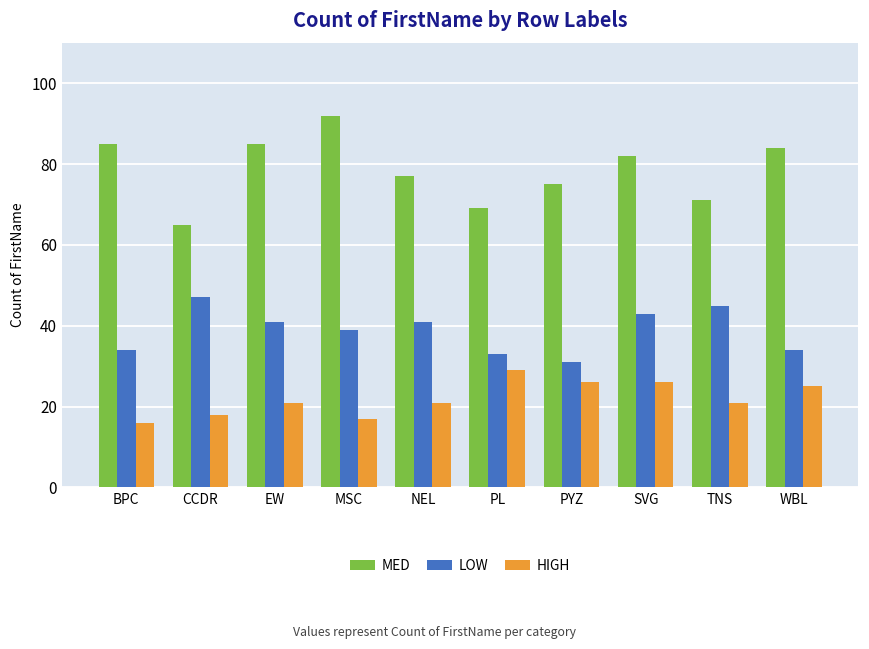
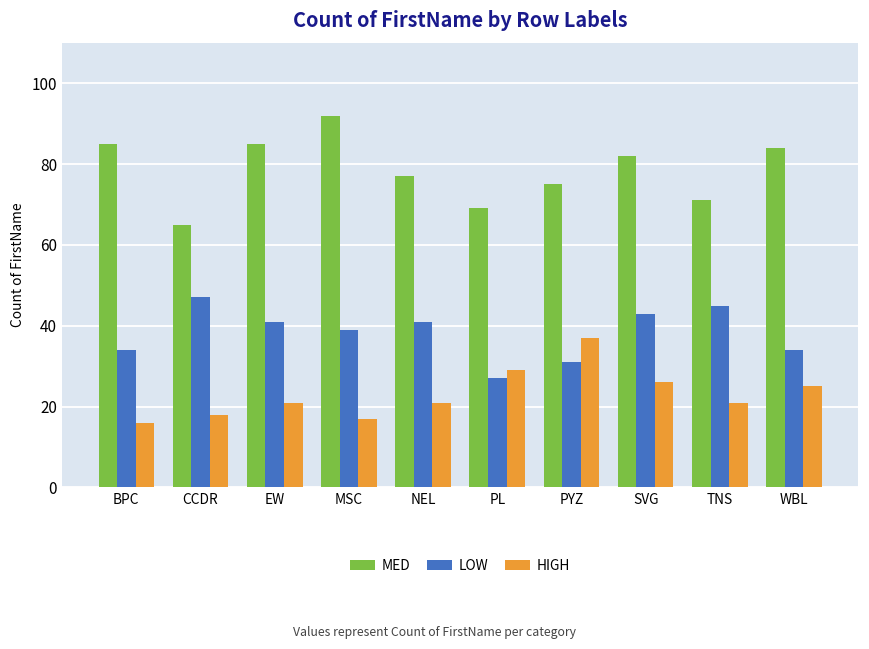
  {
    "MED": {
      "BPC": 85,
      "CCDR": 65,
      "EW": 85,
      "MSC": 92,
      "NEL": 77,
      "PL": 69,
      "PYZ": 75,
      "SVG": 82,
      "TNS": 71,
      "WBL": 84
    },
    "LOW": {
      "BPC": 34,
      "CCDR": 47,
      "EW": 41,
      "MSC": 39,
      "NEL": 41,
-     "PL": 33,
+     "PL": 27,
      "PYZ": 31,
      "SVG": 43,
      "TNS": 45,
      "WBL": 34
    },
    "HIGH": {
      "BPC": 16,
      "CCDR": 18,
      "EW": 21,
      "MSC": 17,
      "NEL": 21,
      "PL": 29,
-     "PYZ": 26,
+     "PYZ": 37,
      "SVG": 26,
      "TNS": 21,
      "WBL": 25
    }
  }
